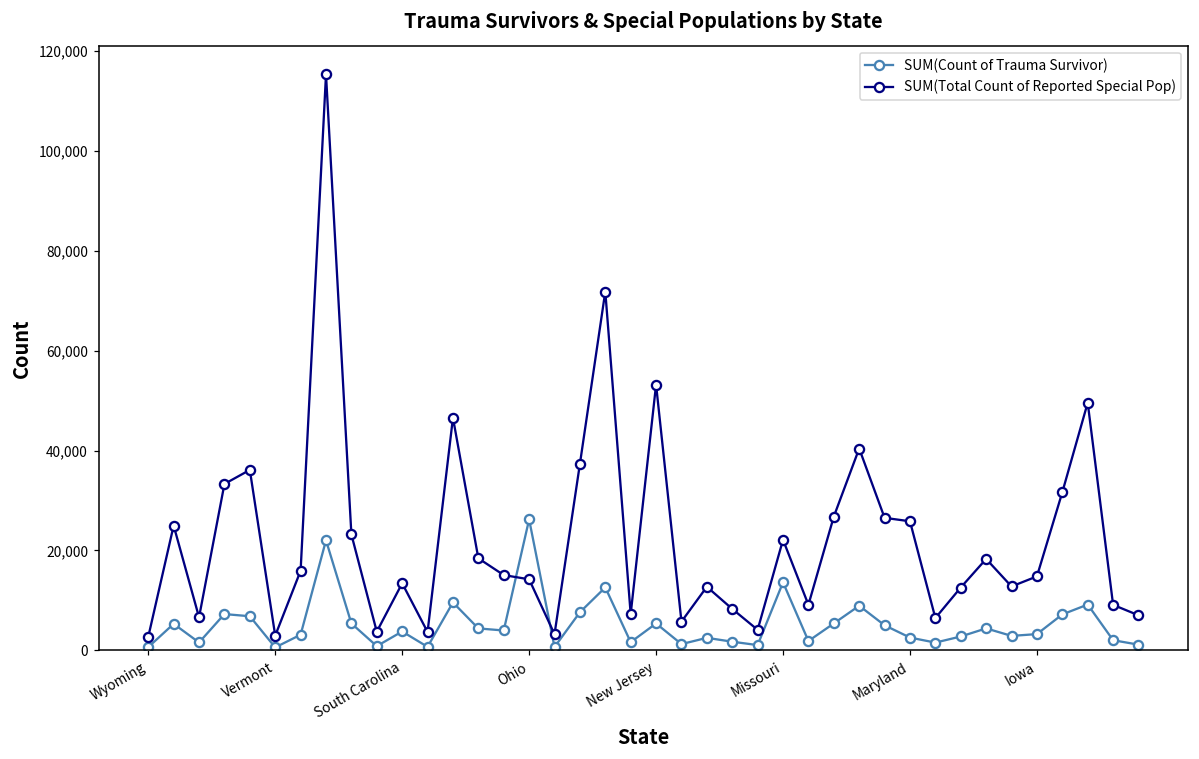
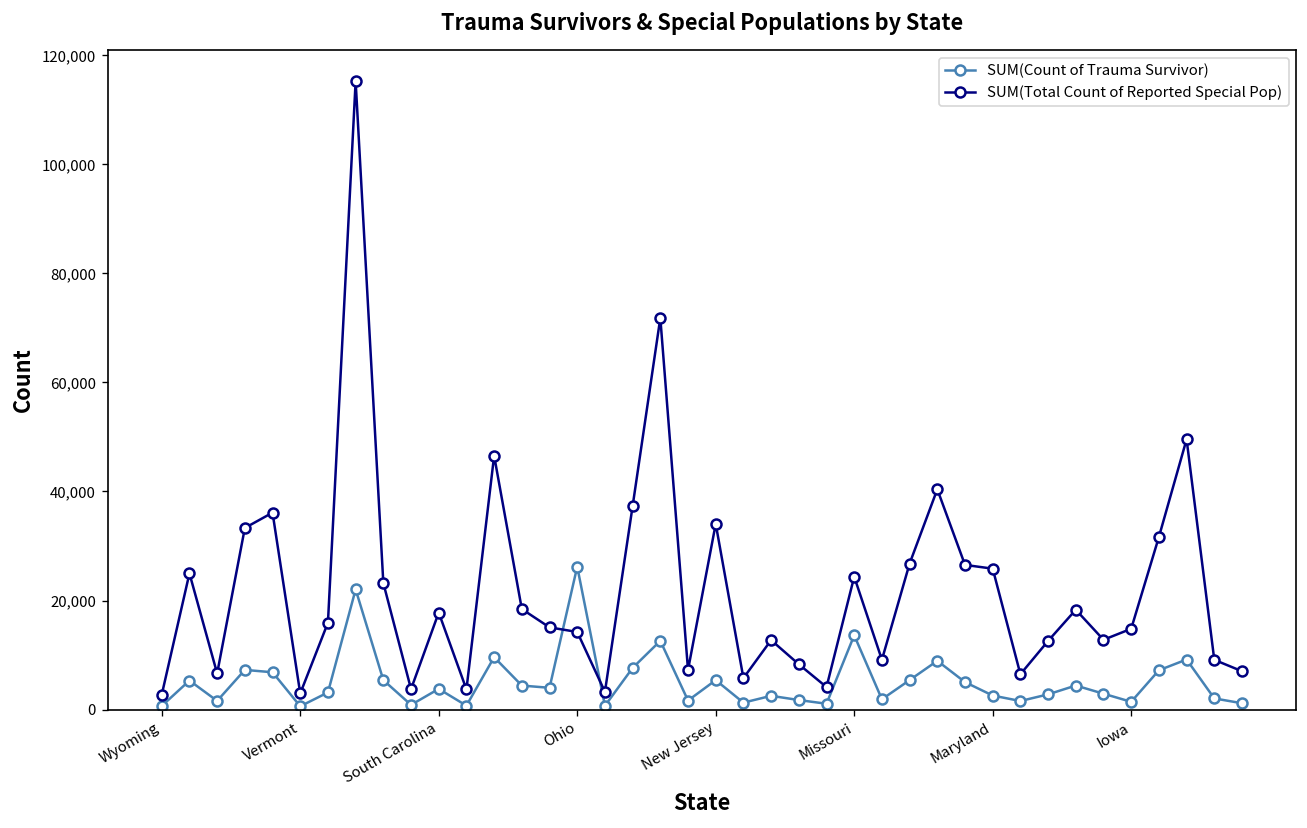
  {
    "SUM(Count of Trauma Survivor)": {
      "Wyoming": "1,000",
      "Vermont": "1,000",
      "South Carolina": "4,000",
      "Ohio": "26,000",
      "New Jersey": "5,000",
      "Missouri": "14,000",
      "Maryland": "3,000",
-     "Iowa": "3,000"
+     "Iowa": "1,000"
    },
    "SUM(Total Count of Reported Special Pop)": {
      "Wyoming": "3,000",
      "Vermont": "3,000",
-     "South Carolina": "13,000",
+     "South Carolina": "18,000",
      "Ohio": "14,000",
-     "New Jersey": "53,000",
-     "Missouri": "22,000",
+     "New Jersey": "34,000",
+     "Missouri": "24,000",
      "Maryland": "26,000",
      "Iowa": "15,000"
    }
  }
